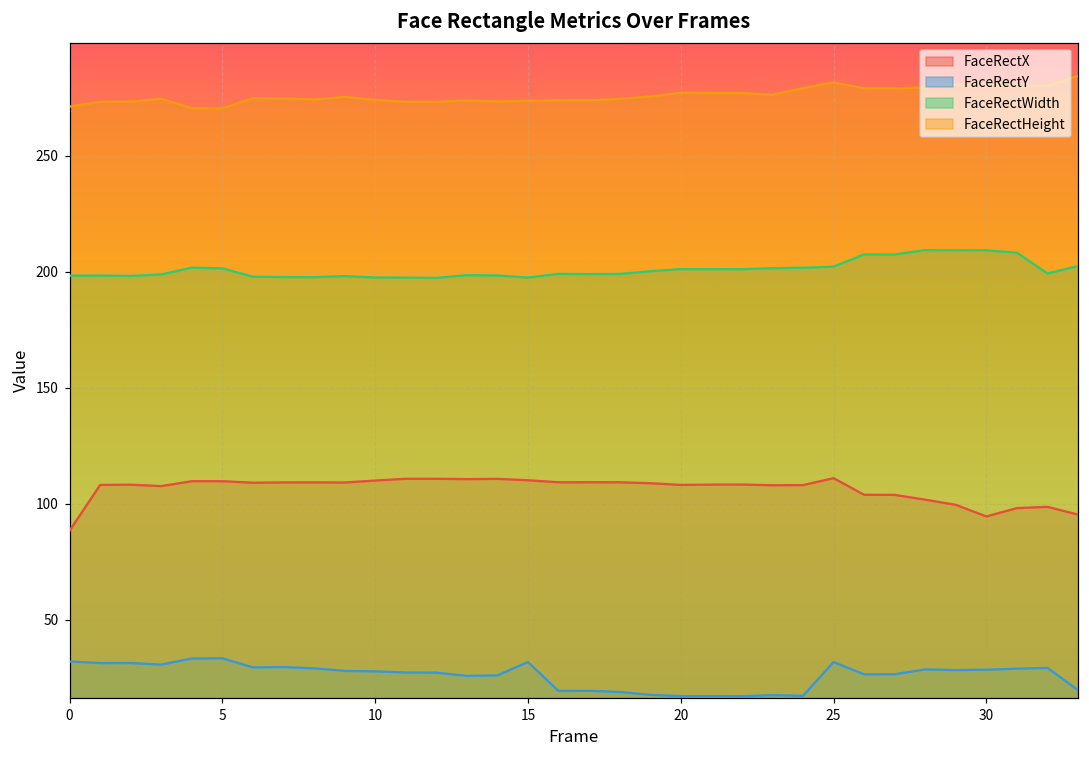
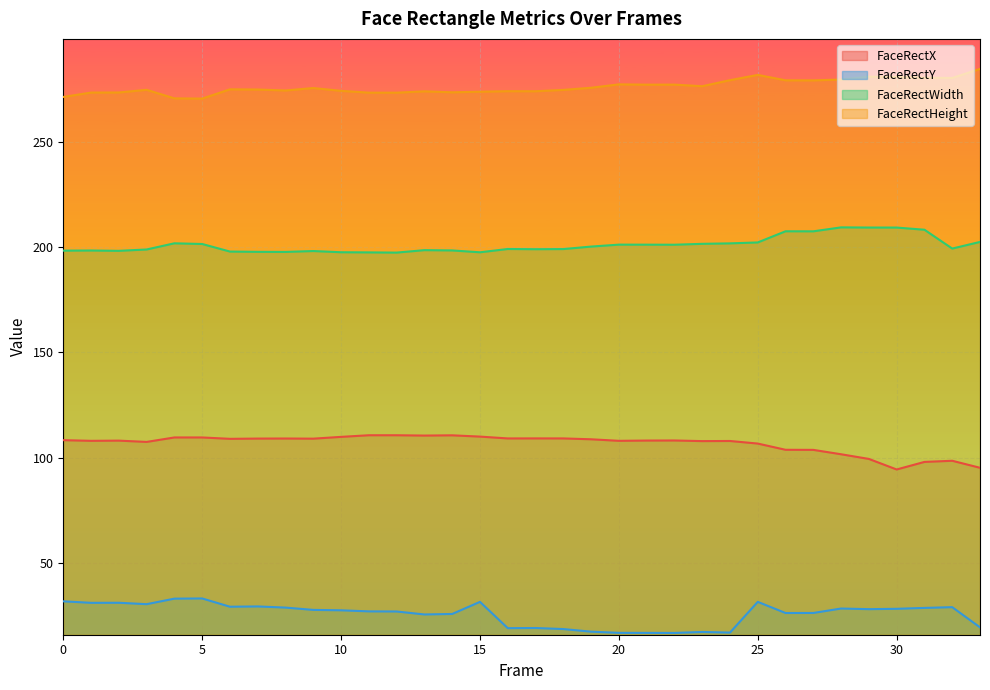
  {
    "FaceRectX": {
-     "0": 88,
+     "0": 108,
      "5": 110,
      "10": 110,
      "15": 110,
      "20": 108,
-     "25": 111,
+     "25": 107,
      "30": 94
    },
    "FaceRectY": {
      "0": 32,
      "5": 33,
      "10": 28,
      "15": 32,
      "20": 17,
      "25": 32,
      "30": 28
    },
    "FaceRectWidth": {
      "0": 198,
      "5": 201,
      "10": 198,
      "15": 198,
      "20": 201,
      "25": 202,
      "30": 209
    },
    "FaceRectHeight": {
      "0": 271,
      "5": 271,
      "10": 274,
      "15": 274,
      "20": 277,
      "25": 282
    }
  }
